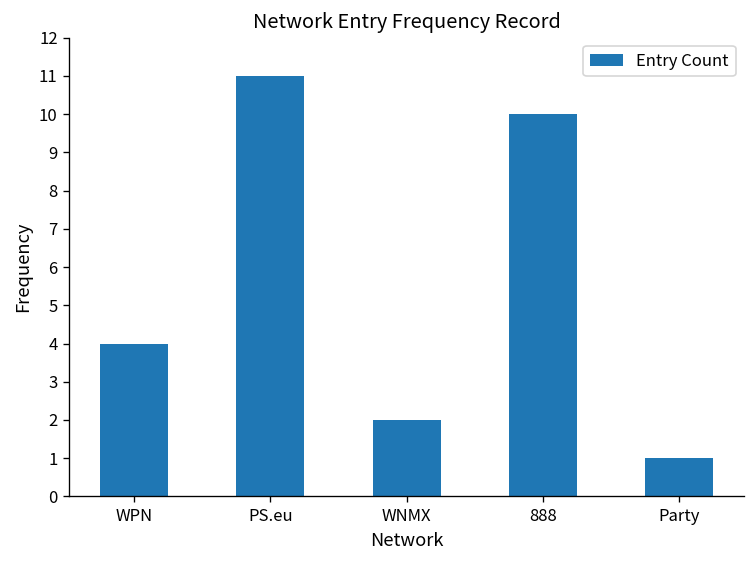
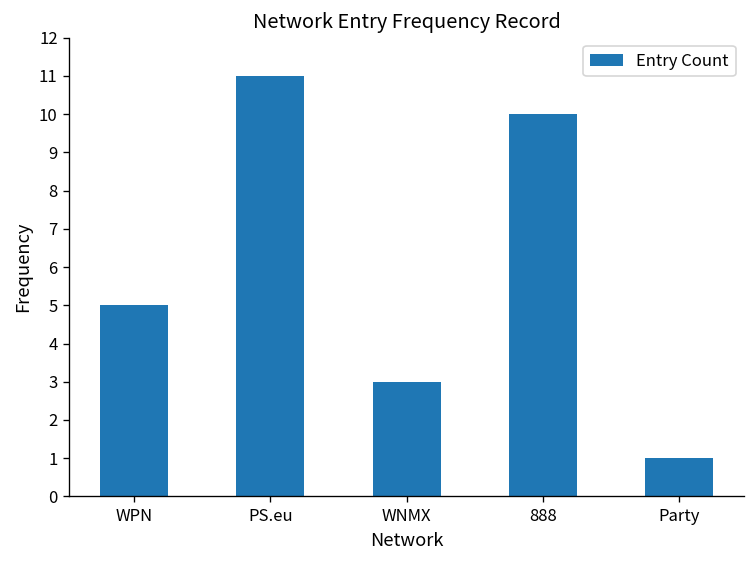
  {
-   "WPN": 4,
+   "WPN": 5,
    "PS.eu": 11,
-   "WNMX": 2,
+   "WNMX": 3,
    "888": 10,
    "Party": 1
  }
